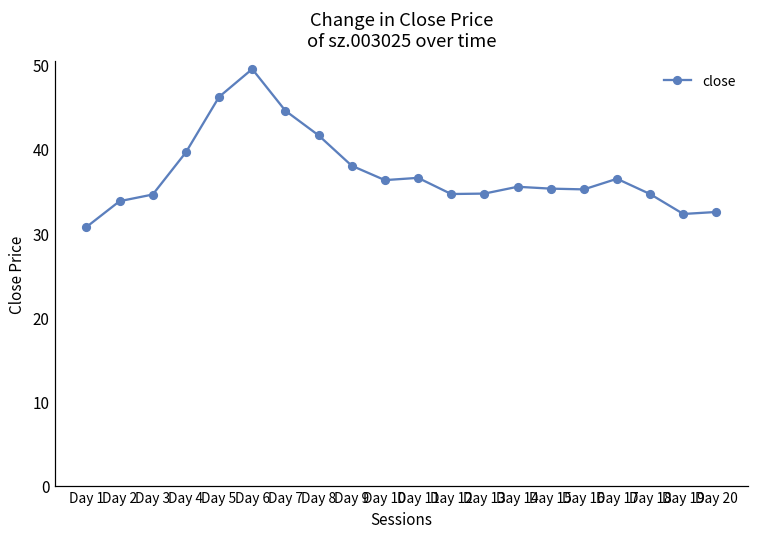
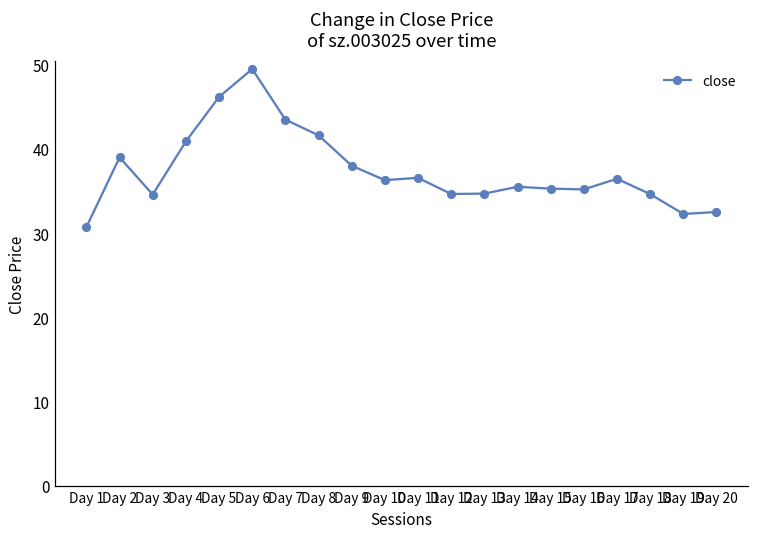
  {
    "Day 1": 31,
-   "Day 2": 34,
+   "Day 2": 39,
    "Day 3": 35,
-   "Day 4": 40,
+   "Day 4": 41,
    "Day 5": 46,
    "Day 6": 49,
-   "Day 7": 45,
+   "Day 7": 43,
    "Day 8": 42
  }
